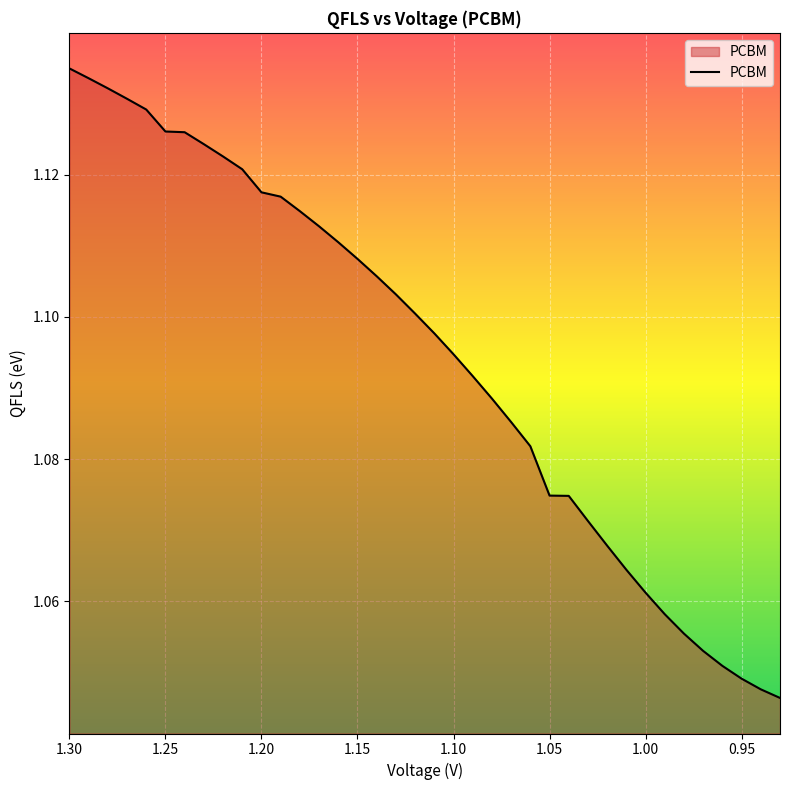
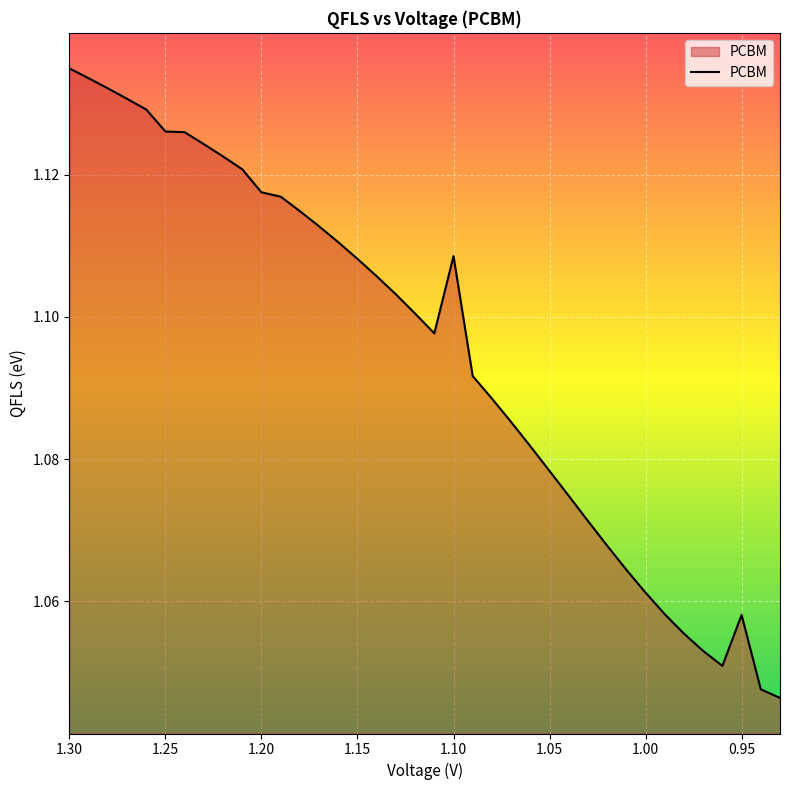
  {
    "1.30": 1.135,
    "1.25": 1.126,
    "1.20": 1.118,
    "1.15": 1.108,
-   "1.10": 1.095,
-   "1.05": 1.075,
+   "1.10": 1.109,
+   "1.05": 1.078,
    "1.00": 1.061,
-   "0.95": 1.049
+   "0.95": 1.058
  }
